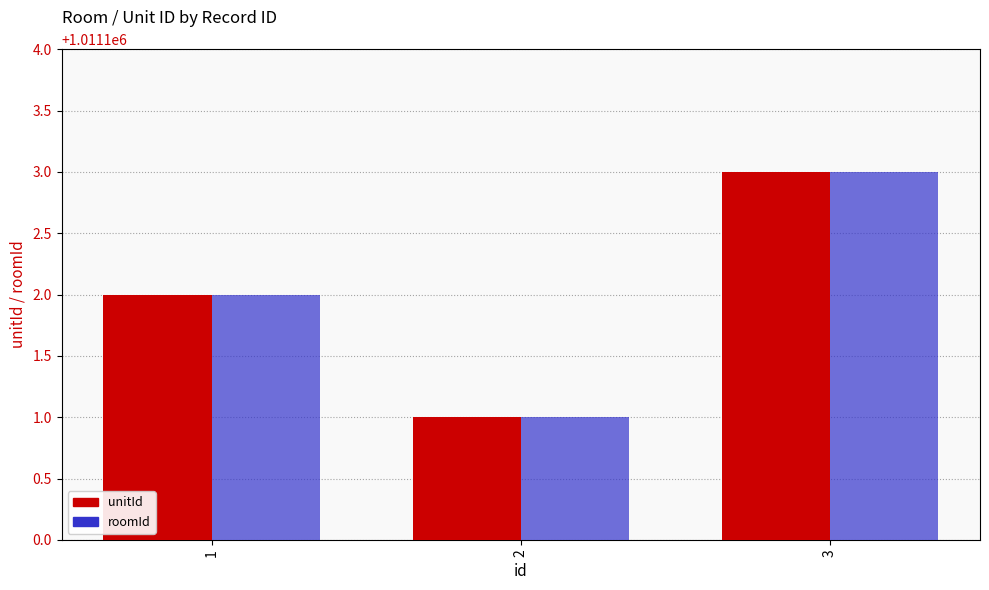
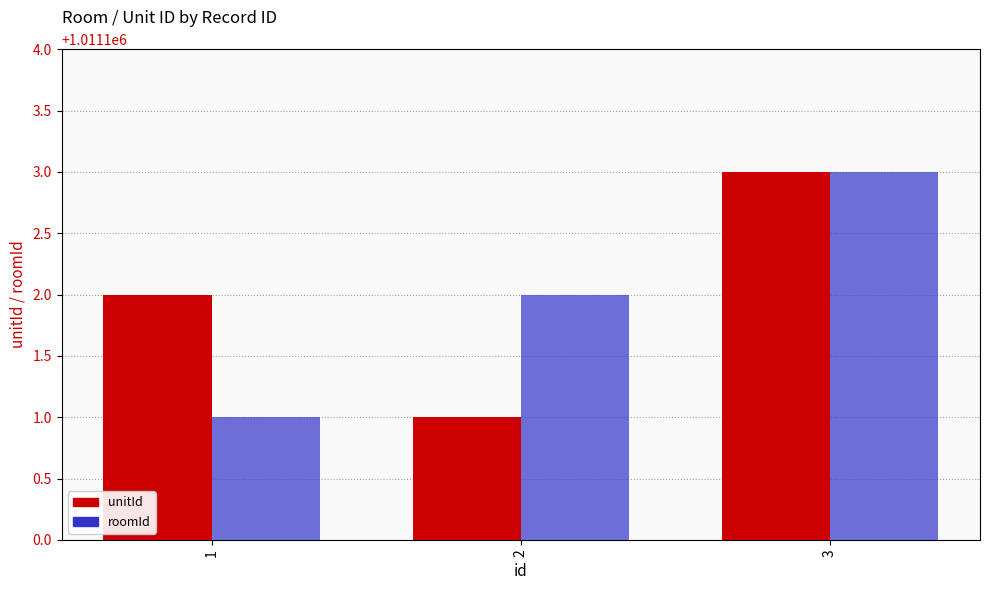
  {
    "unitId": {
      "1": 1011102,
      "2": 1011101,
      "3": 1011103
    },
    "roomId": {
-     "1": 1011102,
-     "2": 1011101,
+     "1": 1011101,
+     "2": 1011102,
      "3": 1011103
    }
  }
